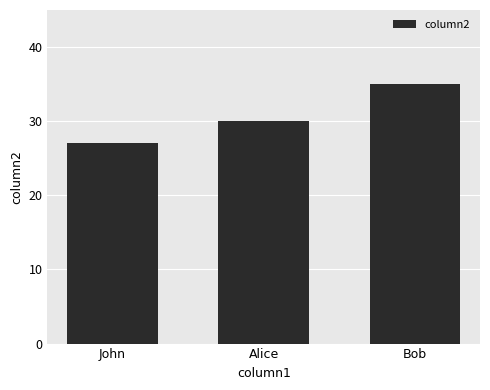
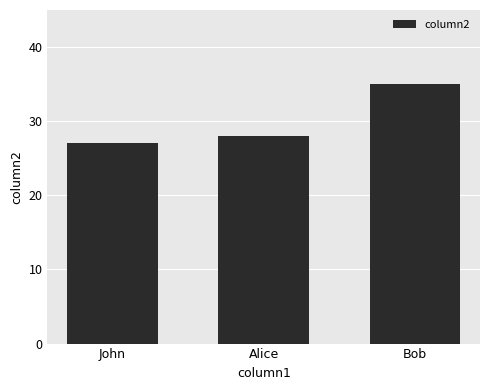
  {
    "John": 27,
-   "Alice": 30,
+   "Alice": 28,
    "Bob": 35
  }
